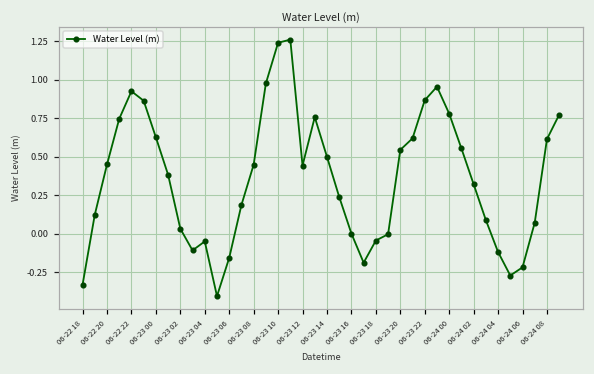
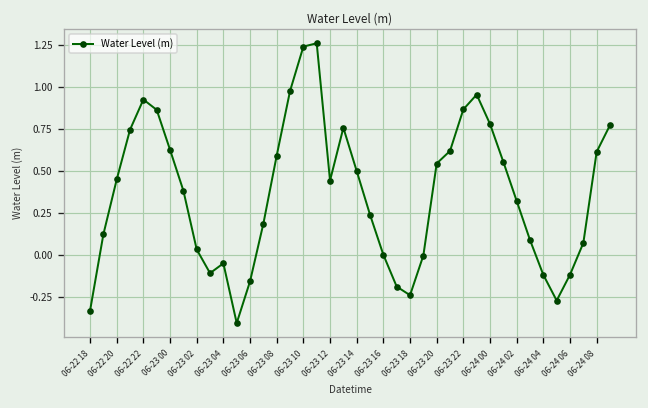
  {
    "06-22 18": -0.33,
    "06-22 20": 0.45,
    "06-22 22": 0.93,
    "06-23 00": 0.63,
    "06-23 02": 0.03,
    "06-23 04": -0.05,
    "06-23 06": -0.16,
-   "06-23 08": 0.45,
+   "06-23 08": 0.59,
    "06-23 10": 1.24,
    "06-23 12": 0.44,
    "06-23 14": 0.50,
    "06-23 16": 0.00,
-   "06-23 18": -0.04,
+   "06-23 18": -0.24,
    "06-23 20": 0.54,
    "06-23 22": 0.87,
    "06-24 00": 0.78,
    "06-24 02": 0.32,
    "06-24 04": -0.12,
-   "06-24 06": -0.22,
+   "06-24 06": -0.12,
    "06-24 08": 0.61
  }
